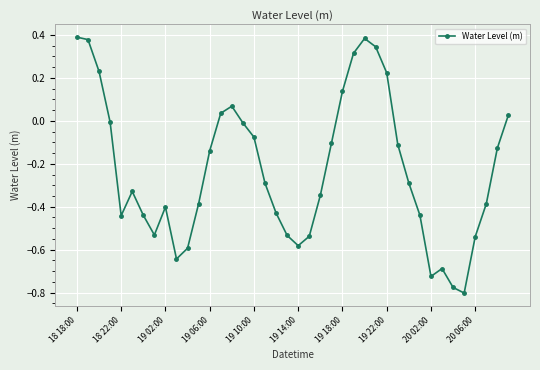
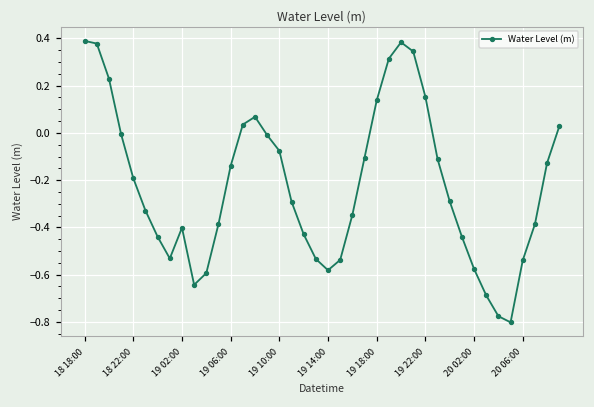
  {
    "18 18:00": 0.39,
-   "18 22:00": -0.44,
+   "18 22:00": -0.19,
    "19 02:00": -0.40,
    "19 06:00": -0.14,
    "19 10:00": -0.08,
    "19 14:00": -0.58,
    "19 18:00": 0.14,
-   "19 22:00": 0.22,
-   "20 02:00": -0.72,
+   "19 22:00": 0.15,
+   "20 02:00": -0.58,
    "20 06:00": -0.54
  }
